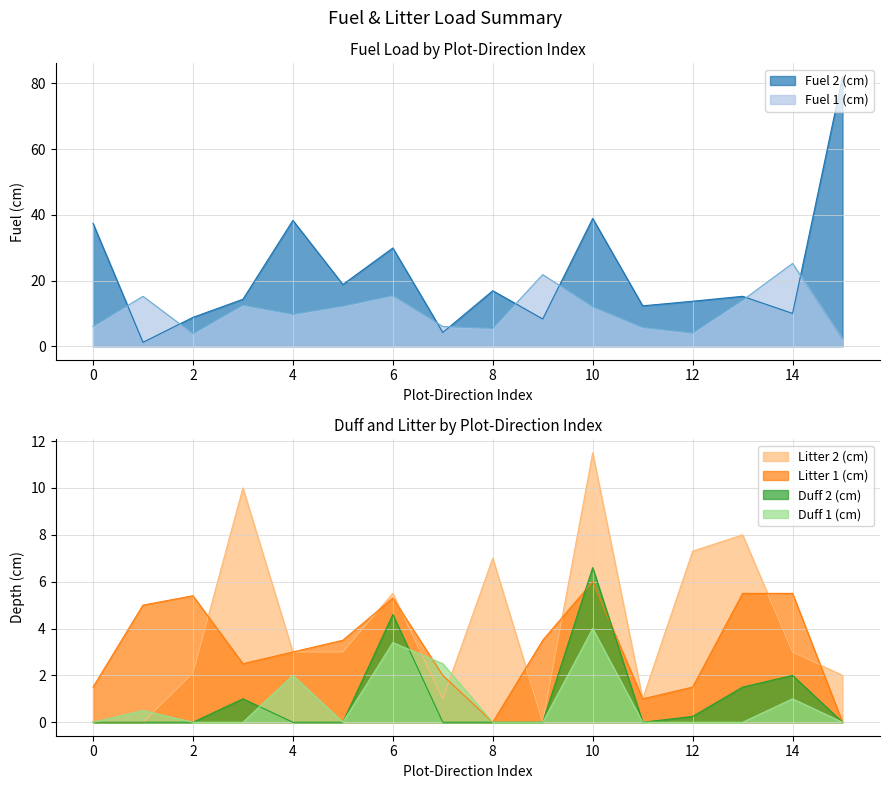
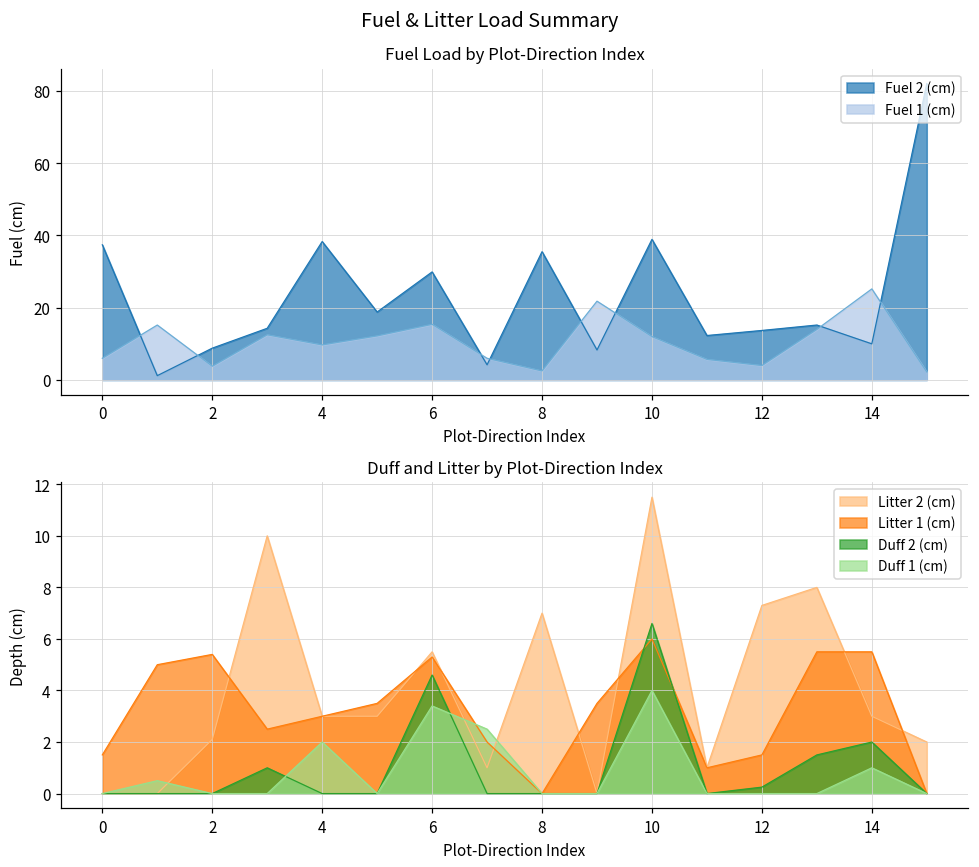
  {
    "Fuel Load by Plot-Direction Index": {
      "Fuel 2 (cm)": {
        "0": 37,
        "2": 9,
        "4": 38,
        "6": 30,
-       "8": 17,
+       "8": 36,
        "10": 39,
        "12": 14,
        "14": 10
      },
      "Fuel 1 (cm)": {
        "0": 6,
        "2": 4,
        "4": 10,
        "6": 15,
-       "8": 5,
+       "8": 3,
        "10": 12,
        "12": 4,
        "14": 25
      }
    },
    "Duff and Litter by Plot-Direction Index": {
      "Litter 2 (cm)": {
        "2": 2.1,
        "6": 5.5,
        "8": 7.0,
        "10": 11.5,
        "12": 7.3,
        "14": 3.0
      },
      "Litter 1 (cm)": {
        "0": 1.5,
        "2": 5.4,
        "6": 5.3,
        "10": 6.0,
        "12": 1.5,
        "14": 5.5
      },
      "Duff 2 (cm)": {
        "4": 0.0,
        "6": 4.6,
        "10": 6.6,
        "12": 0.3,
        "14": 2.0
      },
      "Duff 1 (cm)": {
        "4": 2.0,
        "6": 3.4,
        "10": 4.0,
        "12": 0.0,
        "14": 1.0
      }
    }
  }
